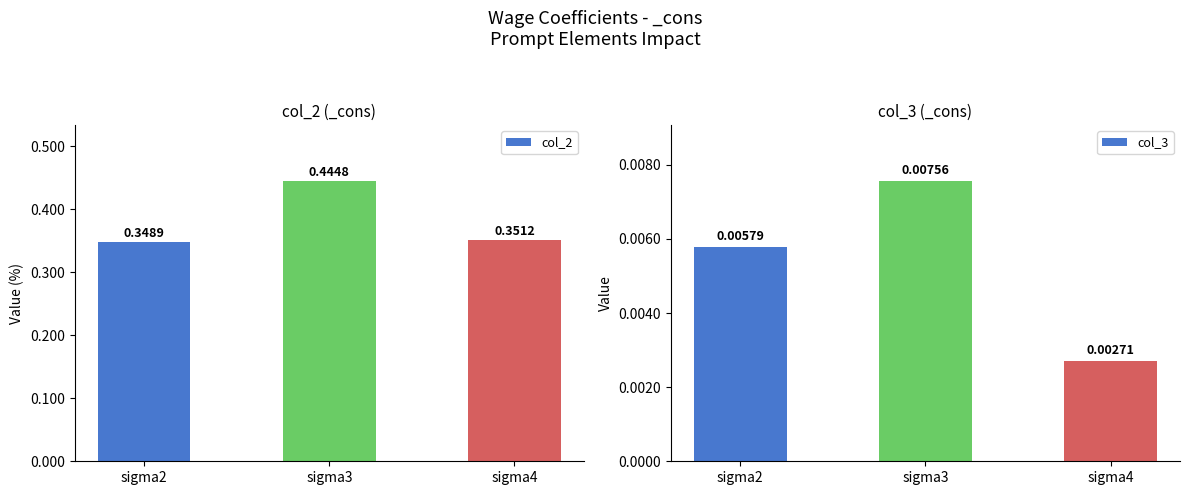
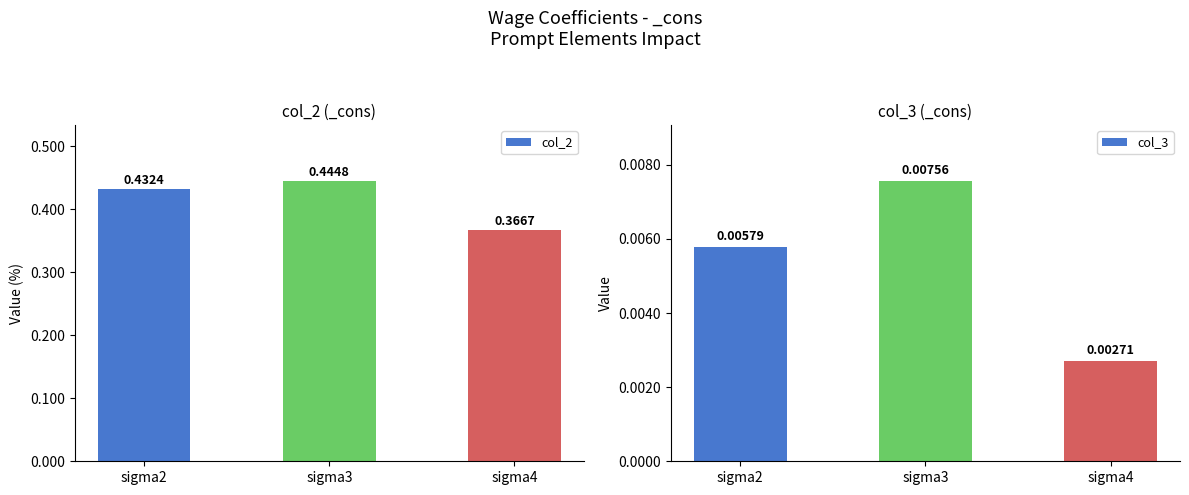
  {
    "col_2 (_cons)": {
-     "sigma2": 0.3489,
+     "sigma2": 0.4324,
      "sigma3": 0.4448,
-     "sigma4": 0.3512
+     "sigma4": 0.3667
    },
    "col_3 (_cons)": {
      "sigma2": 0.00579,
      "sigma3": 0.00756,
      "sigma4": 0.00271
    }
  }
